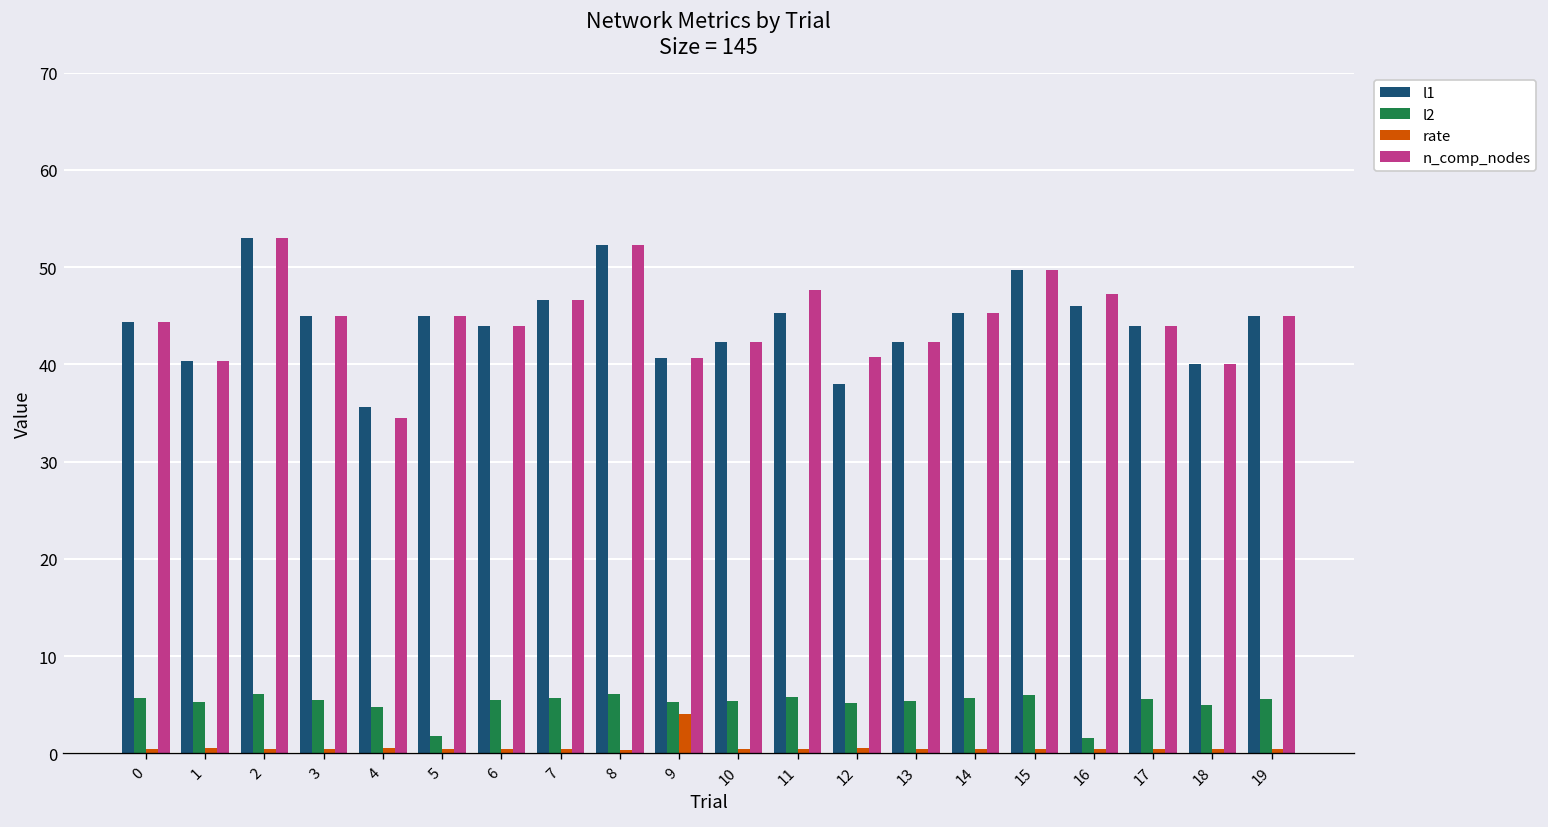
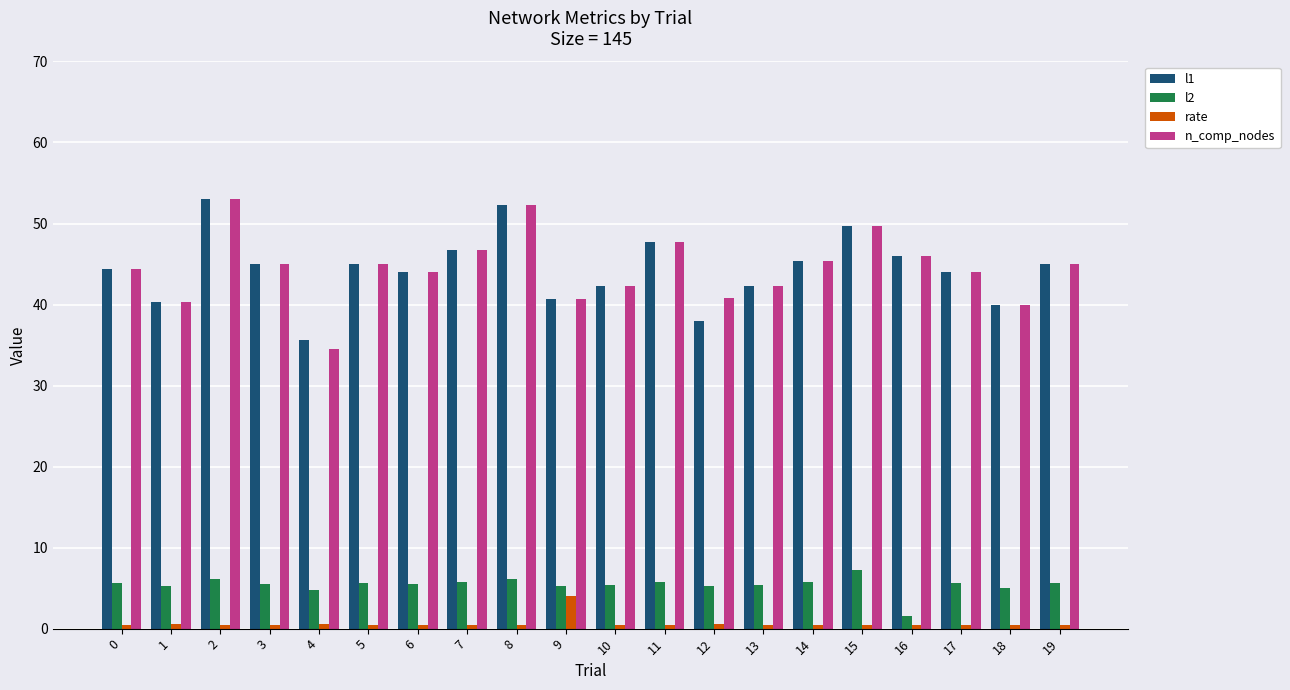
  {
    "l1": {
      "0": 44,
      "1": 40,
      "2": 53,
      "3": 45,
      "4": 36,
      "5": 45,
      "6": 44,
      "7": 47,
      "8": 52,
      "9": 41,
      "10": 42,
-     "11": 45,
+     "11": 48,
      "12": 38,
      "13": 42,
      "14": 45,
      "15": 50,
      "16": 46,
      "17": 44,
      "18": 40,
      "19": 45
    },
    "l2": {
      "0": 6,
      "1": 5,
      "2": 6,
      "3": 5,
      "4": 5,
-     "5": 2,
+     "5": 6,
      "6": 5,
      "7": 6,
      "8": 6,
      "9": 5,
      "10": 5,
      "11": 6,
      "12": 5,
      "13": 5,
      "14": 6,
-     "15": 6,
+     "15": 7,
      "16": 2,
      "17": 6,
      "18": 5,
      "19": 6
    },
    "rate": {
      "0": 0,
      "1": 1,
      "2": 0,
      "3": 0,
      "4": 1,
      "5": 0,
      "6": 0,
      "7": 0,
      "8": 0,
      "9": 4,
      "10": 0,
      "11": 0,
      "12": 1,
      "13": 0,
      "14": 0,
      "15": 0,
      "16": 0,
      "17": 0,
      "18": 0,
      "19": 0
    },
    "n_comp_nodes": {
      "0": 44,
      "1": 40,
      "2": 53,
      "3": 45,
      "4": 35,
      "5": 45,
      "6": 44,
      "7": 47,
      "8": 52,
      "9": 41,
      "10": 42,
      "11": 48,
      "12": 41,
      "13": 42,
      "14": 45,
      "15": 50,
-     "16": 47,
+     "16": 46,
      "17": 44,
      "18": 40,
      "19": 45
    }
  }
